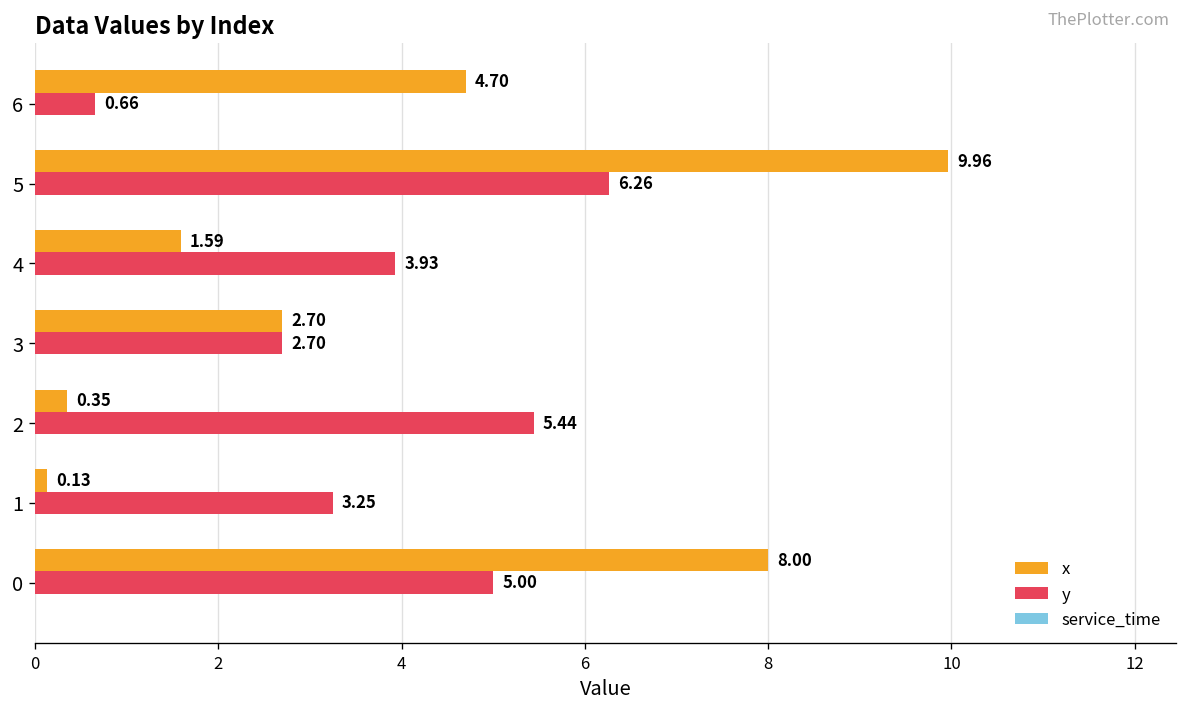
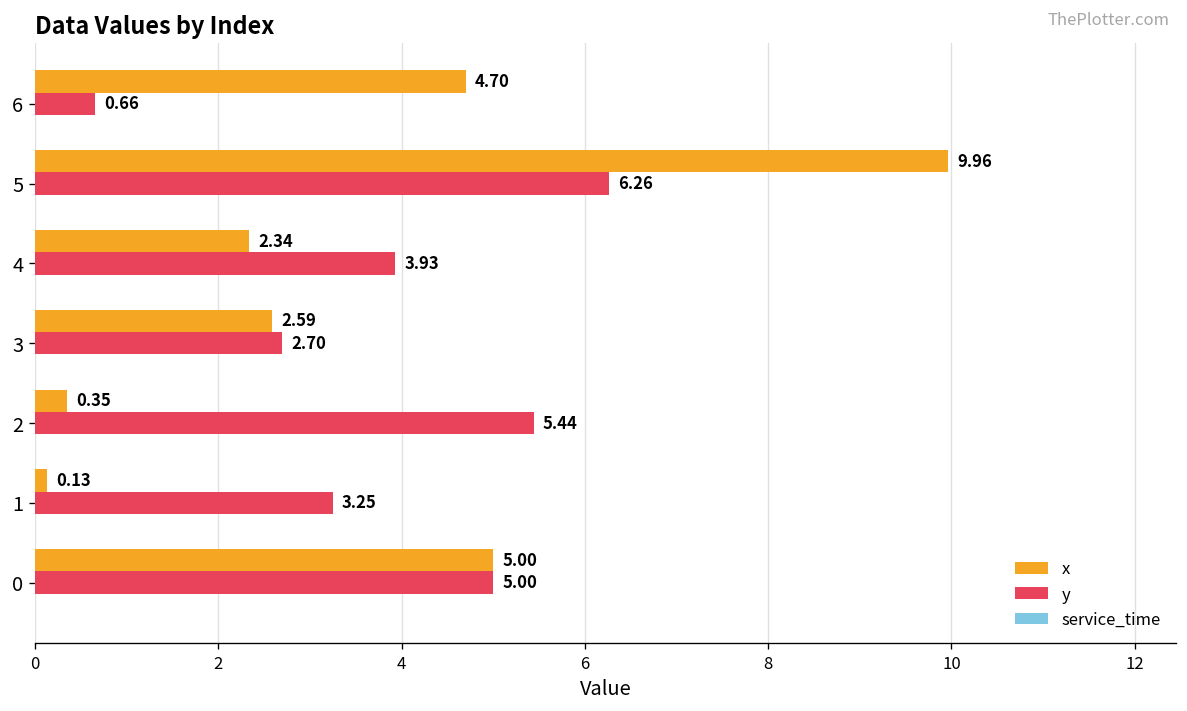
  {
    "x": {
      "6": 4.70,
      "5": 9.96,
-     "4": 1.59,
-     "3": 2.70,
+     "4": 2.34,
+     "3": 2.59,
      "2": 0.35,
      "1": 0.13,
-     "0": 8.00
+     "0": 5.00
    },
    "y": {
      "6": 0.66,
      "5": 6.26,
      "4": 3.93,
      "3": 2.70,
      "2": 5.44,
      "1": 3.25,
      "0": 5.00
    },
    "service_time": {
      "6": 0.0,
      "5": 0.0,
      "4": 0.0,
      "3": 0.0,
      "2": 0.0,
      "1": 0.0,
      "0": 0.0
    }
  }
